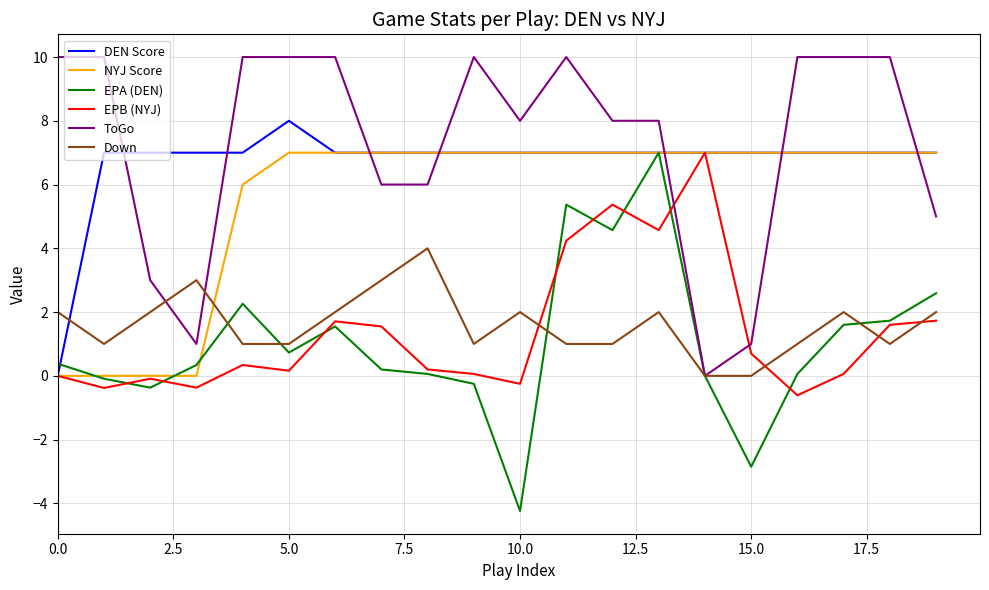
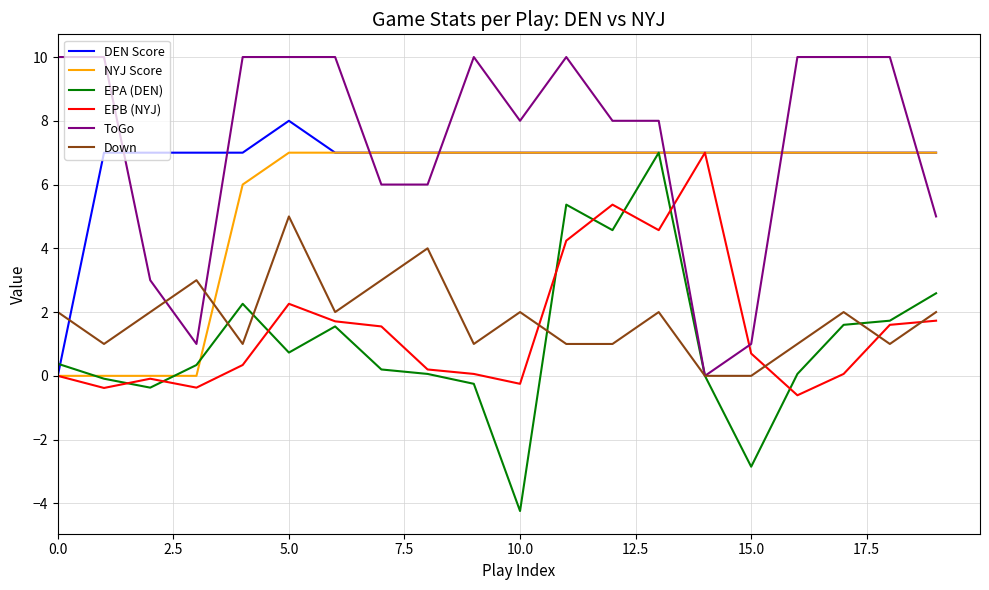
  {
    "DEN Score": {
      "5.0": 8.0
    },
    "NYJ Score": {
      "5.0": 7.0
    },
    "EPA (DEN)": {
      "0.0": 0.4,
      "5.0": 0.7,
      "10.0": -4.2,
      "15.0": -2.9
    },
    "EPB (NYJ)": {
-     "5.0": 0.2,
+     "5.0": 2.3,
      "10.0": -0.3,
      "15.0": 0.7
    },
    "ToGo": {
      "0.0": 10.0,
      "5.0": 10.0,
      "10.0": 8.0,
      "15.0": 1.0
    },
    "Down": {
      "0.0": 2,
-     "5.0": 1,
+     "5.0": 5,
      "10.0": 2,
      "15.0": 0
    }
  }
